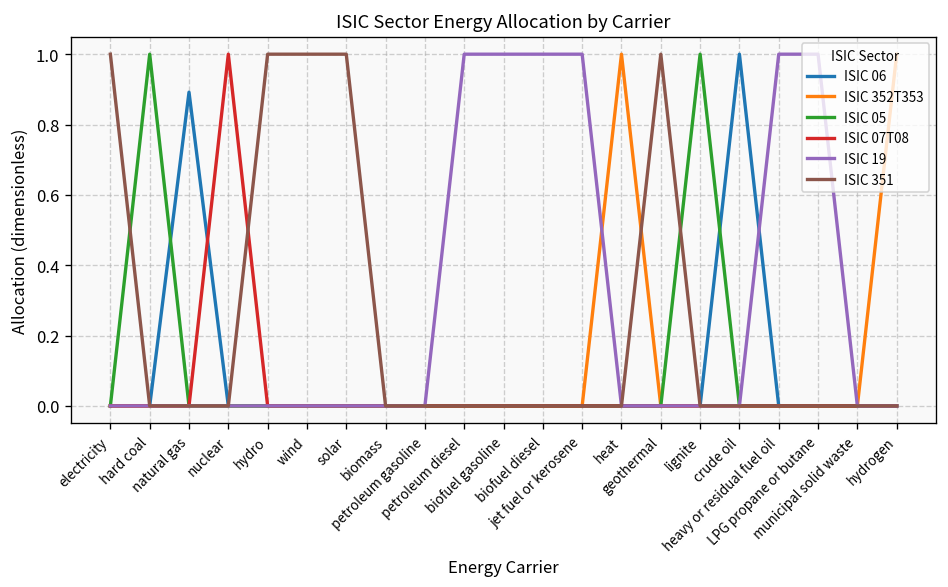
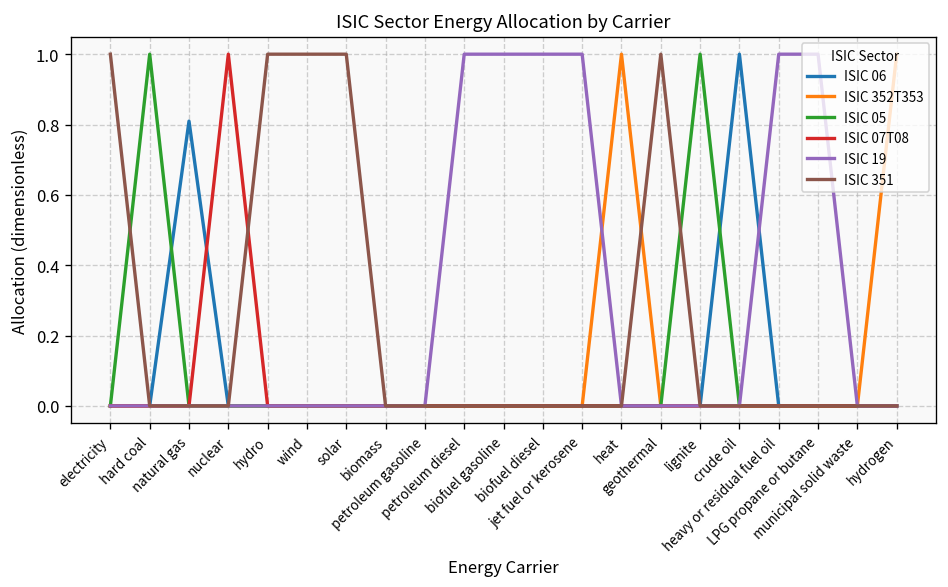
  {
    "ISIC 06": {
-     "natural gas": 0.89,
+     "natural gas": 0.81,
      "crude oil": 1.00
    },
    "ISIC 352T353": {
      "heat": 1.00
    },
    "ISIC 05": {
      "hard coal": 1.00,
      "lignite": 1.00
    },
    "ISIC 07T08": {
      "nuclear": 1.00
    },
    "ISIC 19": {
      "petroleum diesel": 1.00,
      "biofuel gasoline": 1.00,
      "biofuel diesel": 1.00,
      "jet fuel or kerosene": 1.00,
      "heavy or residual fuel oil": 1.00
    },
    "ISIC 351": {
      "electricity": 1.00,
      "hydro": 1.00,
      "wind": 1.00,
      "solar": 1.00,
      "geothermal": 1.00
    }
  }
